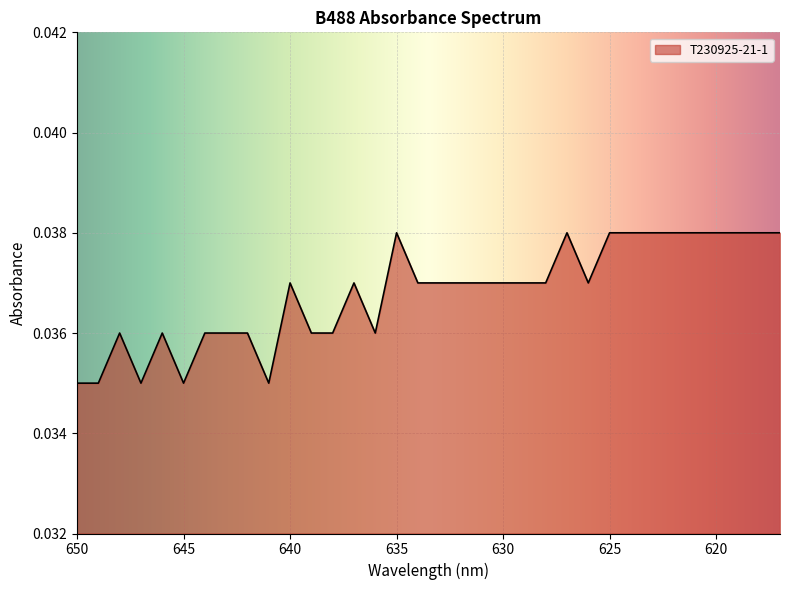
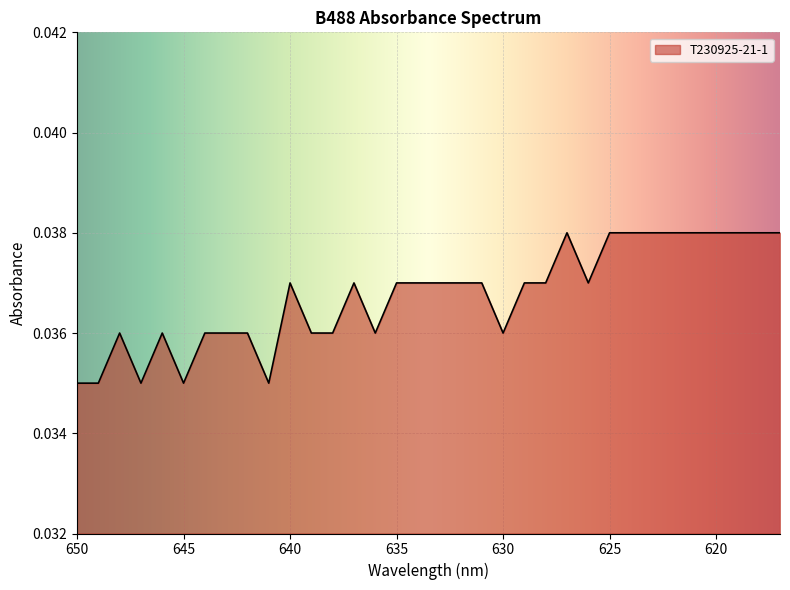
  {
    "650": 0.035,
    "645": 0.035,
    "640": 0.037,
-   "635": 0.038,
-   "630": 0.037,
+   "635": 0.037,
+   "630": 0.036,
    "625": 0.038,
    "620": 0.038
  }
